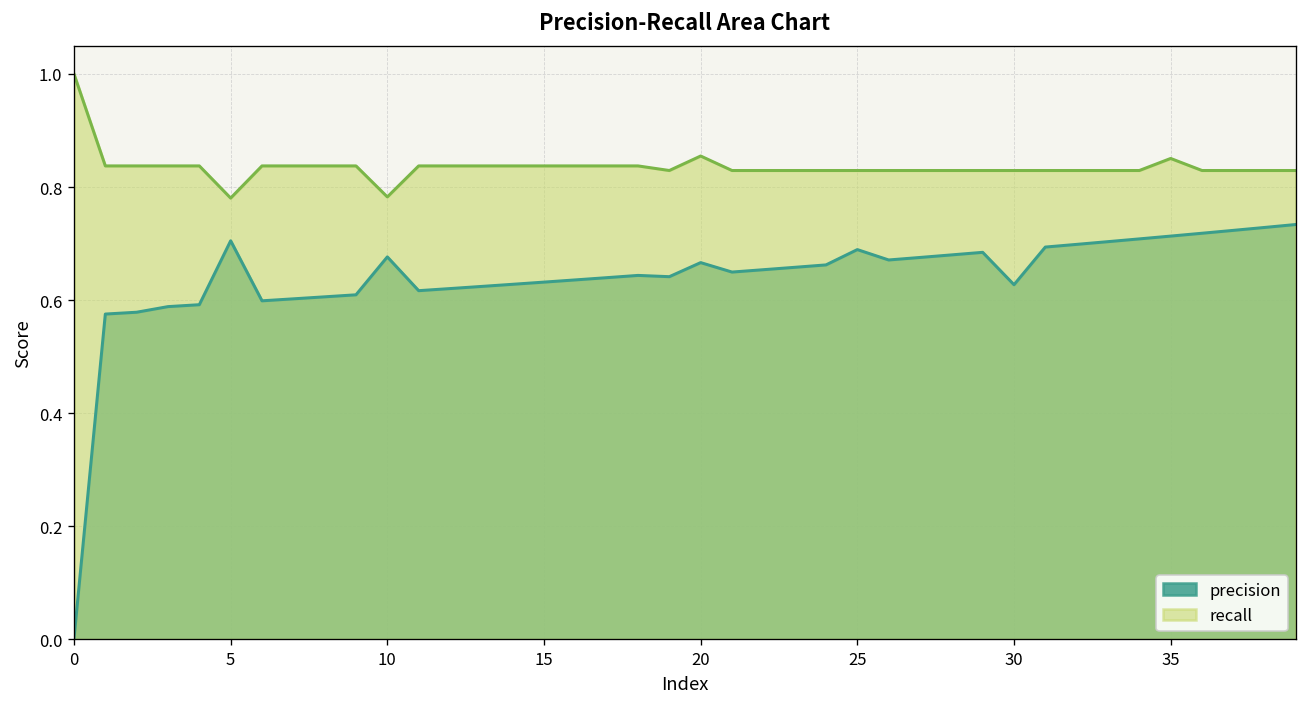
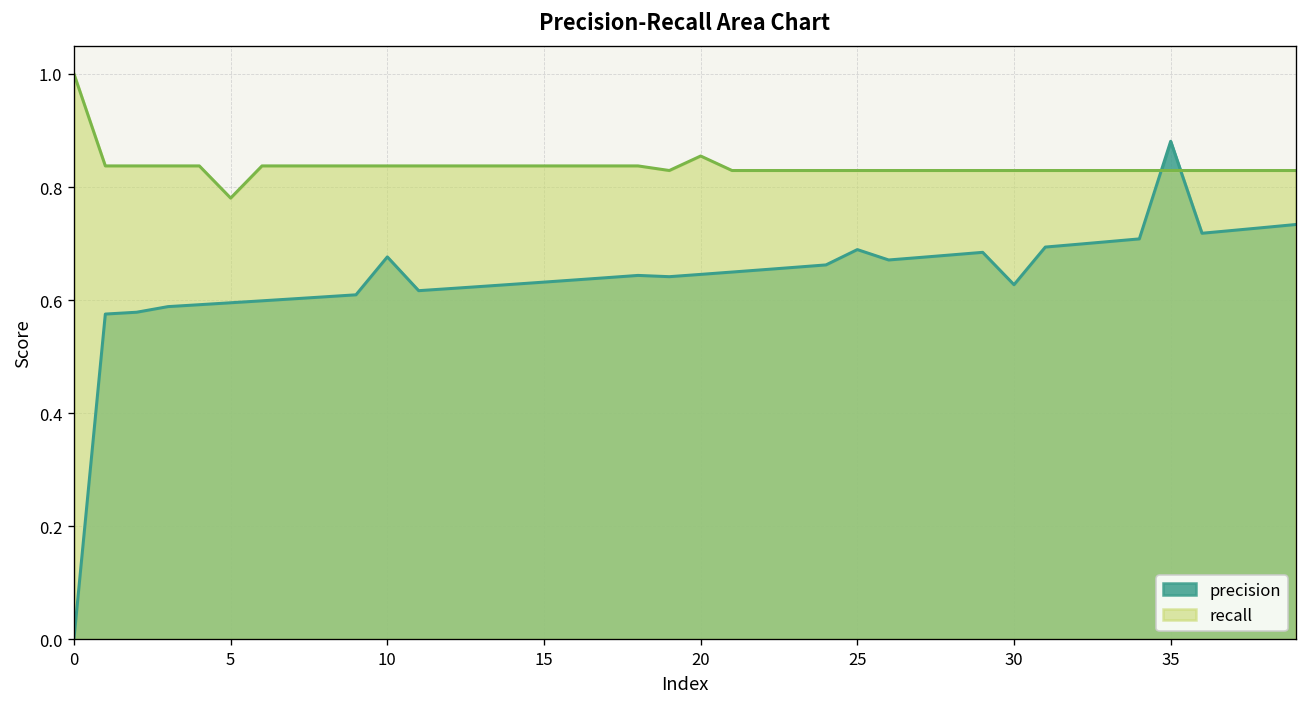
  {
    "precision": {
      "0": 0.00,
-     "5": 0.70,
+     "5": 0.60,
      "10": 0.68,
      "15": 0.63,
-     "20": 0.67,
+     "20": 0.65,
      "25": 0.69,
      "30": 0.63,
-     "35": 0.71
+     "35": 0.88
    },
    "recall": {
      "0": 1.00,
      "5": 0.78,
-     "10": 0.78,
+     "10": 0.84,
      "15": 0.84,
      "20": 0.85,
      "25": 0.83,
      "30": 0.83,
-     "35": 0.85
+     "35": 0.83
    }
  }
